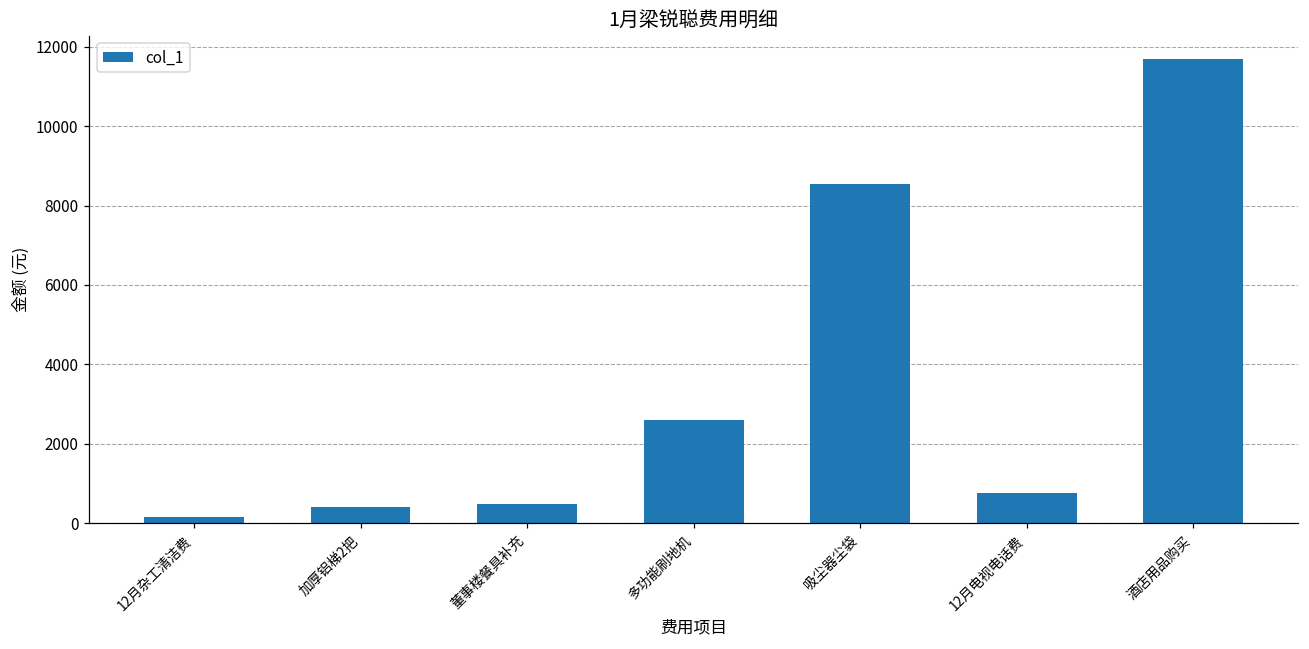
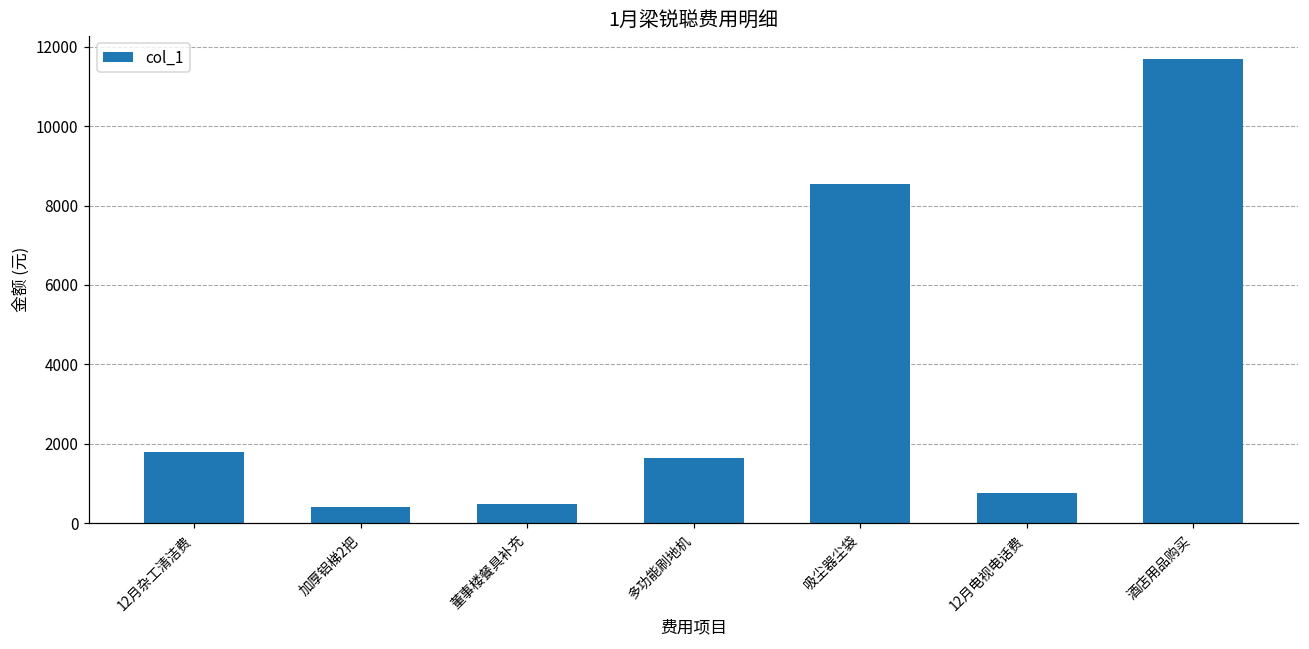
  {
-   "12月杂工清洁费": 200,
+   "12月杂工清洁费": 1800,
    "加厚铝梯2把": 400,
    "董事楼餐具补充": 500,
-   "多功能刷地机": 2600,
+   "多功能刷地机": 1600,
    "吸尘器尘袋": 8600,
    "12月电视电话费": 800,
    "酒店用品购买": 11700
  }
